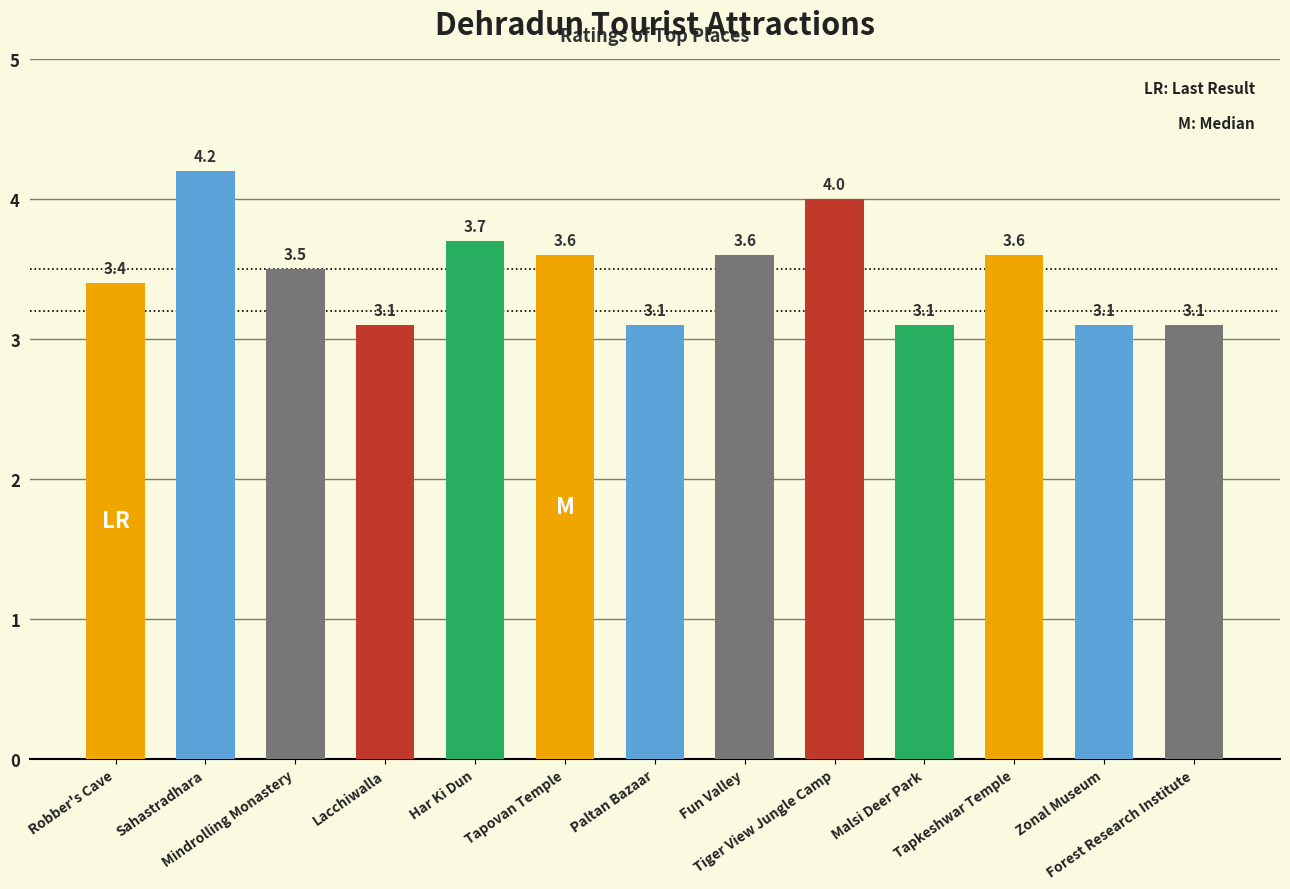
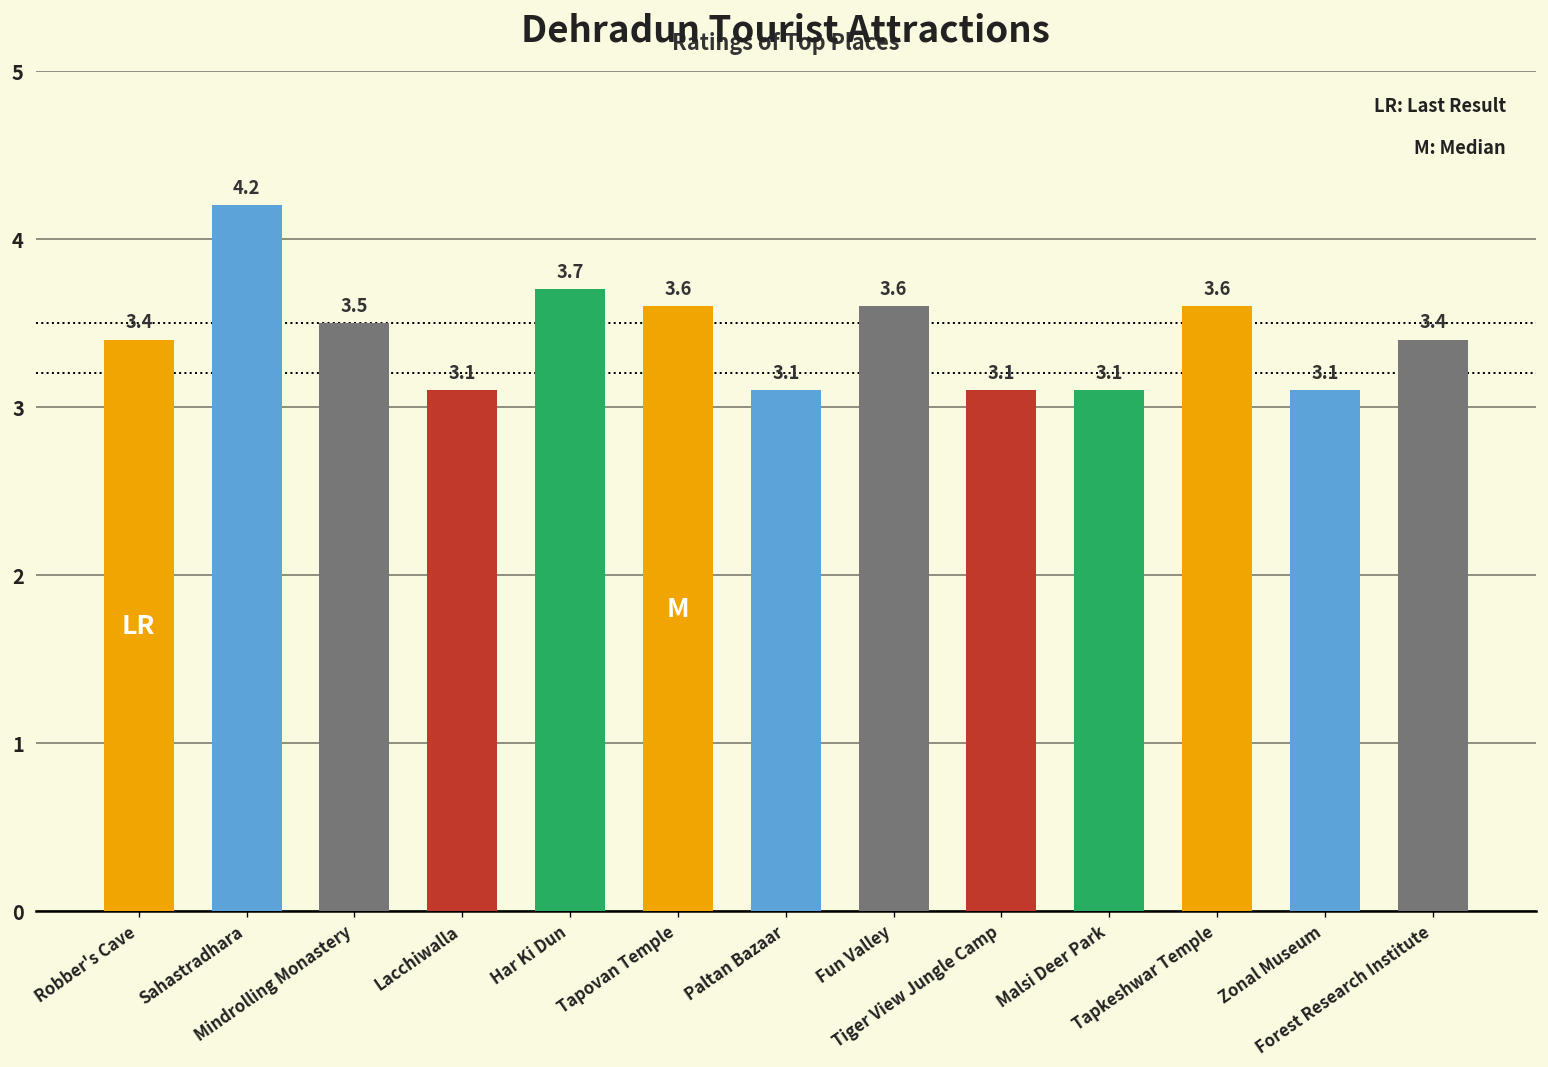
  {
    "Robber's Cave": 3.4,
    "Sahastradhara": 4.2,
    "Mindrolling Monastery": 3.5,
    "Lacchiwalla": 3.1,
    "Har Ki Dun": 3.7,
    "Tapovan Temple": 3.6,
    "Paltan Bazaar": 3.1,
    "Fun Valley": 3.6,
-   "Tiger View Jungle Camp": 4.0,
+   "Tiger View Jungle Camp": 3.1,
    "Malsi Deer Park": 3.1,
    "Tapkeshwar Temple": 3.6,
    "Zonal Museum": 3.1,
-   "Forest Research Institute": 3.1
+   "Forest Research Institute": 3.4
  }
